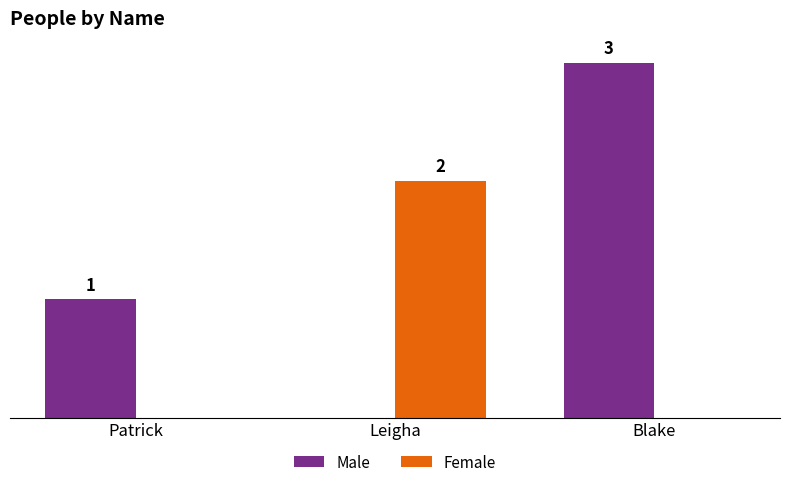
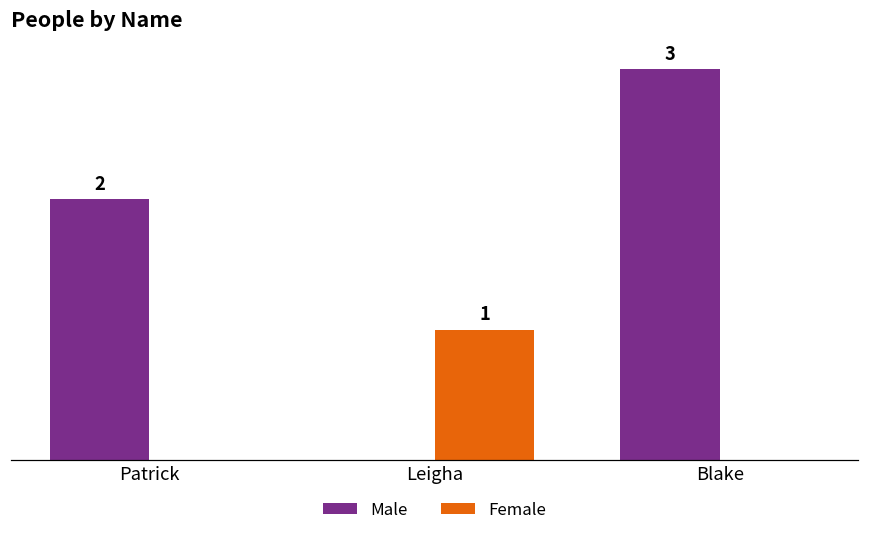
  {
    "Male": {
-     "Patrick": 1,
+     "Patrick": 2,
      "Blake": 3
    },
    "Female": {
-     "Leigha": 2
+     "Leigha": 1
    }
  }
